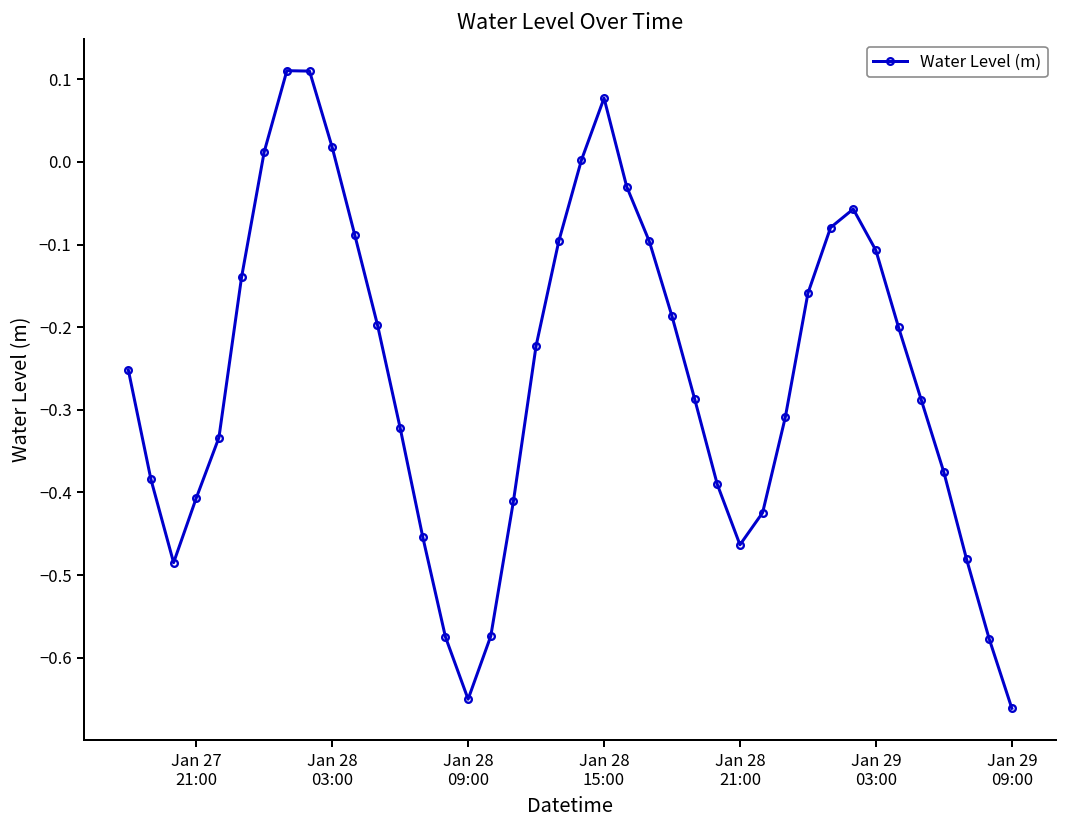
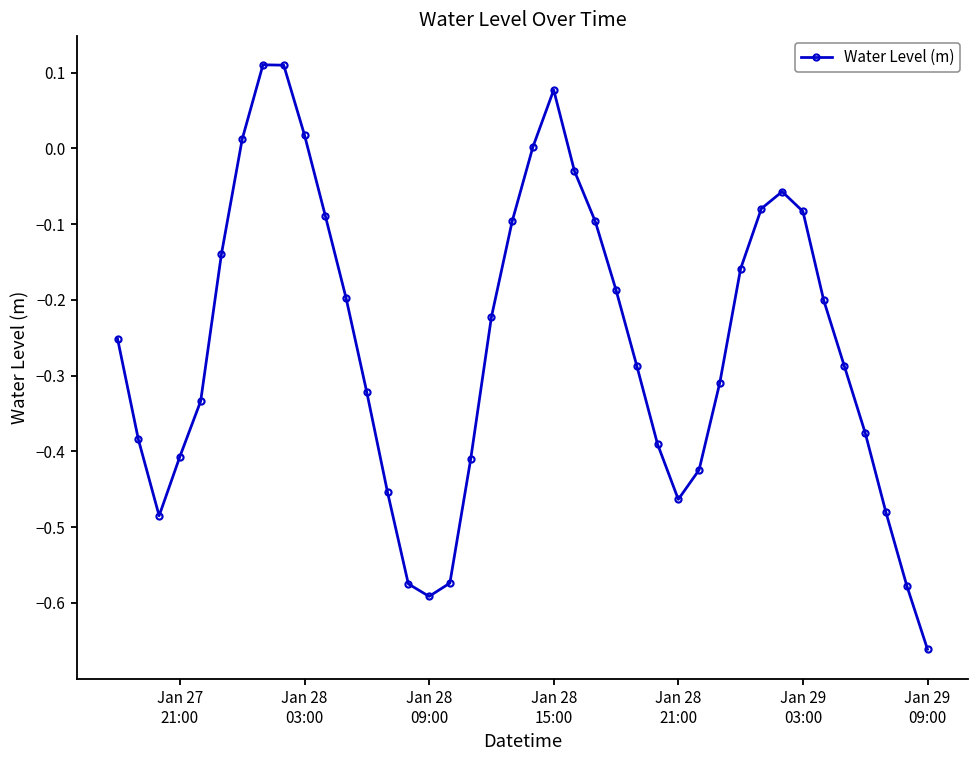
  {
    "Jan 27 21:00": -0.41,
    "Jan 28 03:00": 0.02,
-   "Jan 28 09:00": -0.65,
+   "Jan 28 09:00": -0.59,
    "Jan 28 15:00": 0.08,
    "Jan 28 21:00": -0.46,
-   "Jan 29 03:00": -0.11,
+   "Jan 29 03:00": -0.08,
    "Jan 29 09:00": -0.66
  }
